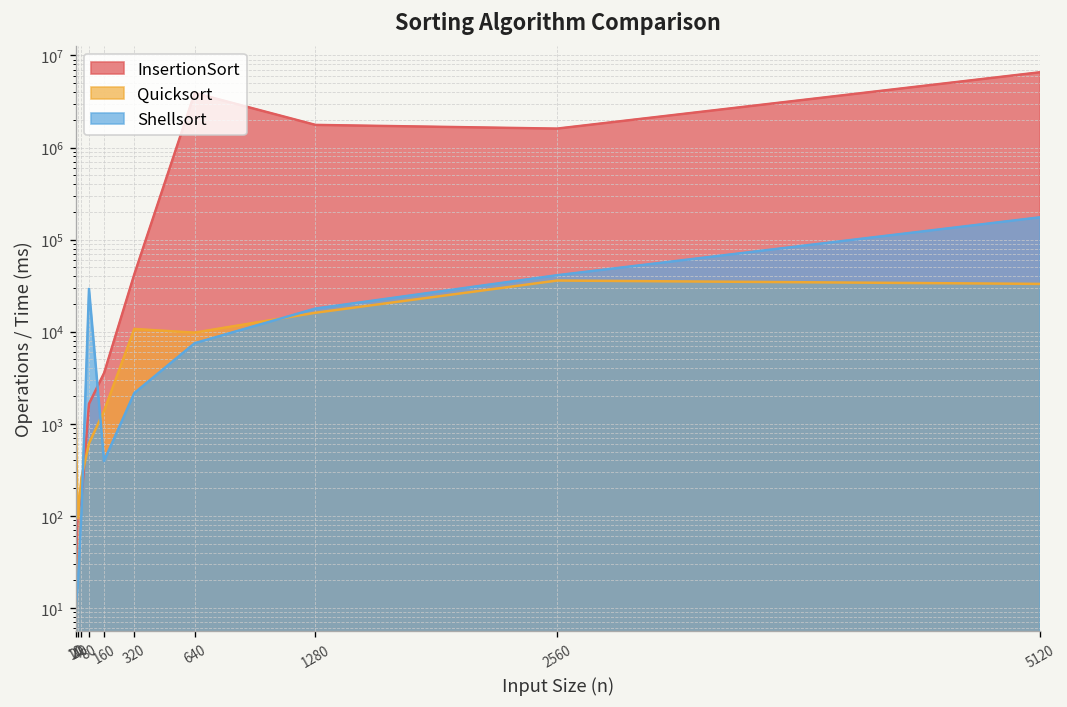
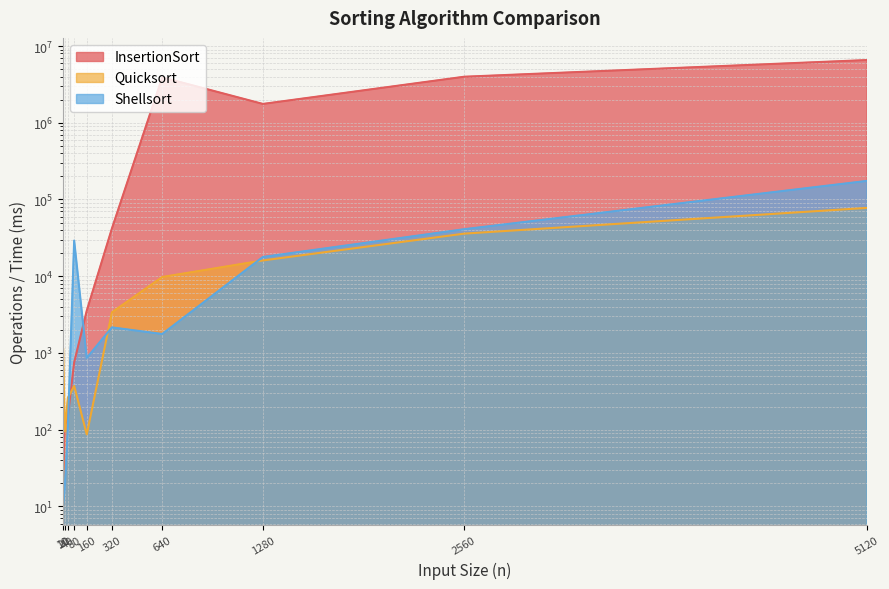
  {
    "InsertionSort": {
      "10": 25,
      "20": 120,
      "40": 150,
-     "80": 1600,
+     "80": 800,
      "160": 4000,
      "320": 40000,
      "1280": 1800000,
-     "2560": 1600000,
+     "2560": 4000000,
      "5120": 7000000
    },
    "Quicksort": {
      "10": 1100,
      "20": 100,
      "40": 260,
-     "80": 600,
-     "160": 1400,
-     "320": 11000,
+     "80": 400,
+     "160": 90,
+     "320": 3000,
      "640": 10000,
      "1280": 16000,
      "2560": 40000,
-     "5120": 33000
+     "5120": 80000
    },
    "Shellsort": {
      "10": 11,
      "20": 17,
      "40": 110,
      "80": 29000,
-     "160": 400,
+     "160": 900,
      "320": 2200,
-     "640": 8000,
+     "640": 1800,
      "1280": 18000,
      "2560": 40000,
      "5120": 170000
    }
  }
